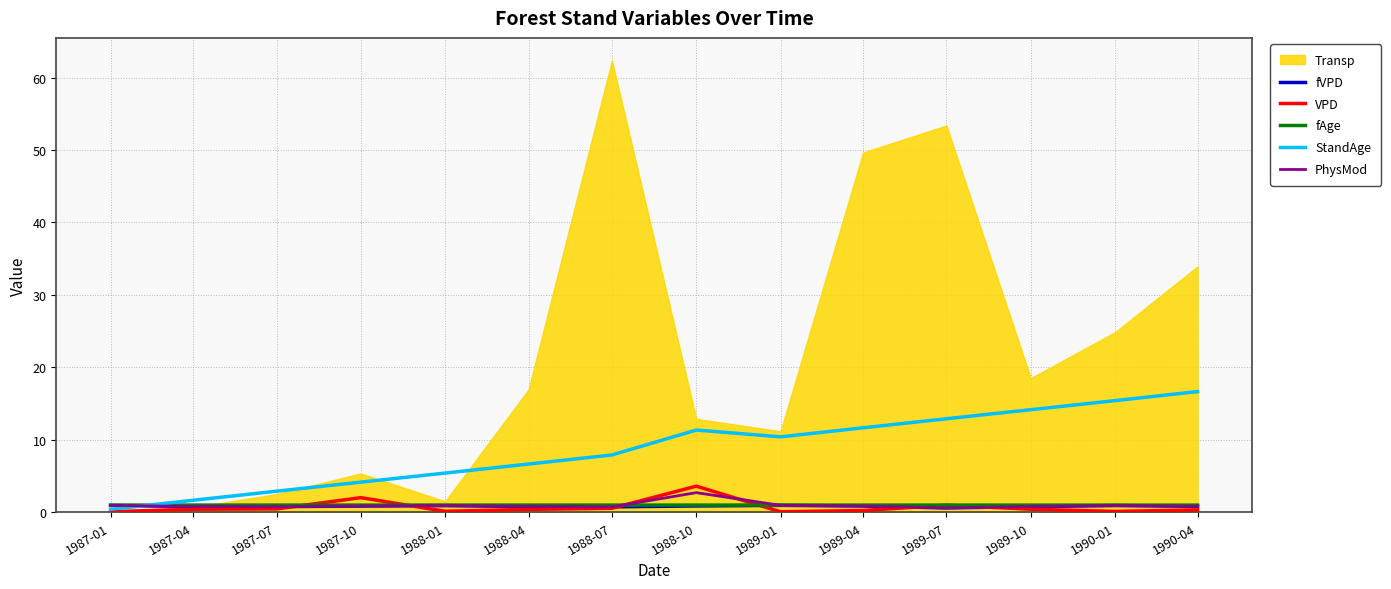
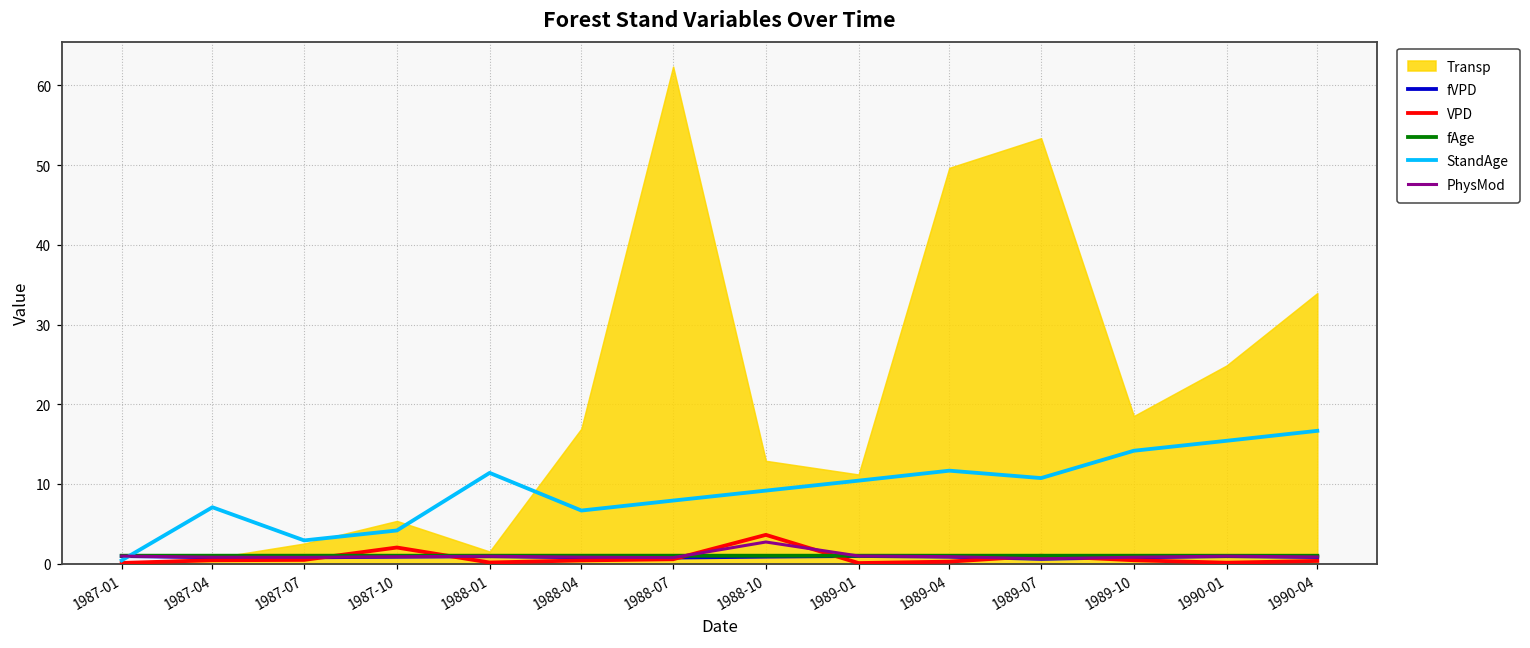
  {
    "Transp": {
      "1987-07": 3,
      "1987-10": 5,
      "1988-01": 2,
      "1988-04": 17,
      "1988-07": 62,
      "1988-10": 13,
      "1989-01": 11,
      "1989-04": 50,
      "1989-07": 53,
      "1989-10": 19,
      "1990-01": 25,
      "1990-04": 34
    },
    "VPD": {
      "1987-10": 2,
      "1988-01": 0,
      "1988-04": 0,
      "1988-10": 4,
      "1989-01": 0,
      "1989-04": 0,
      "1989-10": 0,
      "1990-01": 0,
      "1990-04": 0
    },
    "StandAge": {
-     "1987-04": 2,
+     "1987-04": 7,
      "1987-07": 3,
      "1987-10": 4,
-     "1988-01": 5,
+     "1988-01": 11,
      "1988-04": 7,
      "1988-07": 8,
-     "1988-10": 11,
+     "1988-10": 9,
      "1989-01": 10,
      "1989-04": 12,
-     "1989-07": 13,
+     "1989-07": 11,
      "1989-10": 14,
      "1990-01": 15,
      "1990-04": 17
    },
    "PhysMod": {
      "1988-10": 3
    }
  }
